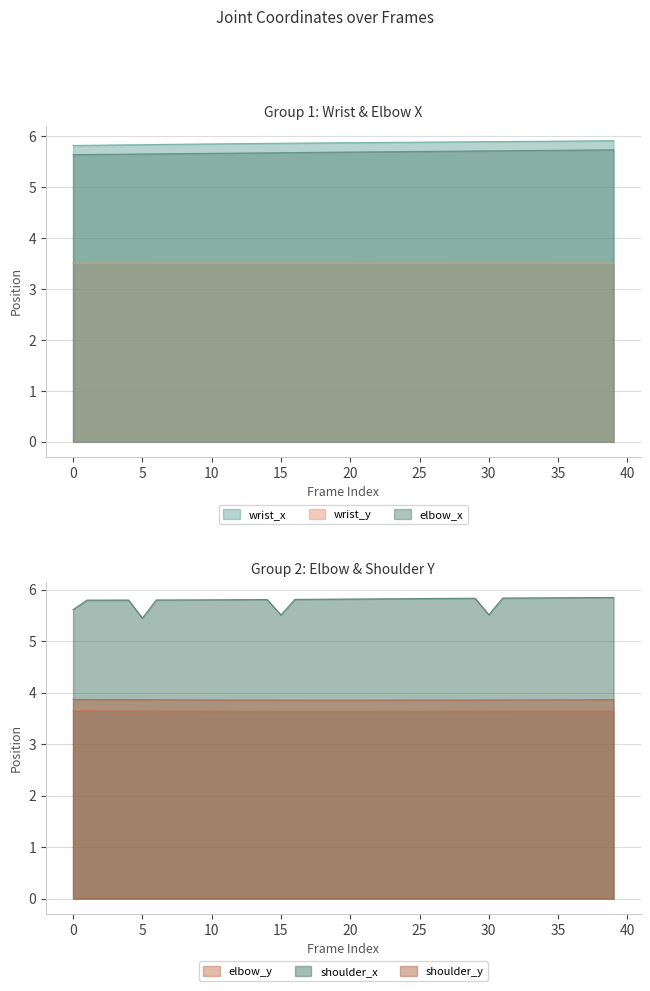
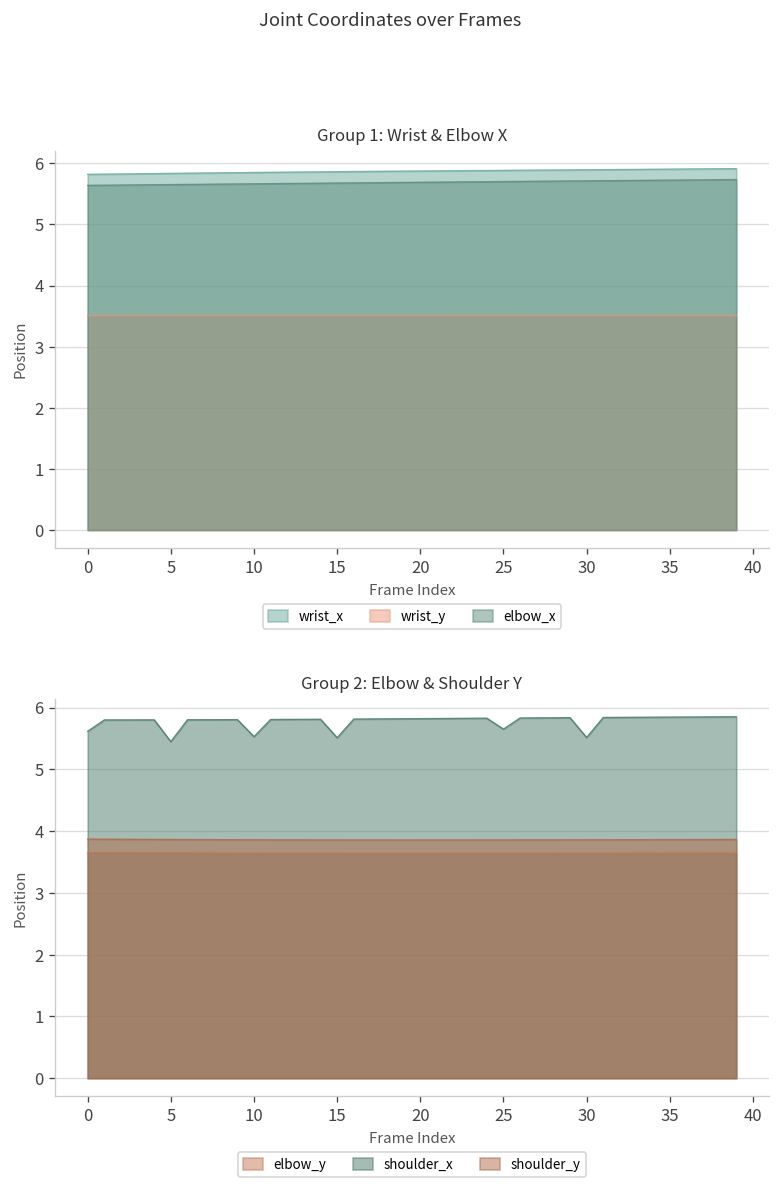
  {
    "Group 1: Wrist & Elbow X": {
      "wrist_y": {
        "0": 3.5,
        "5": 3.5,
        "10": 3.5,
        "15": 3.5,
        "20": 3.5,
        "25": 3.5,
        "30": 3.5,
        "35": 3.5
      }
    },
    "Group 2: Elbow & Shoulder Y": {
      "shoulder_x": {
        "0": 5.6,
        "5": 5.4,
-       "10": 5.8,
+       "10": 5.5,
        "15": 5.5,
        "20": 5.8,
-       "25": 5.8,
+       "25": 5.7,
        "30": 5.5,
        "35": 5.8
      }
    }
  }
